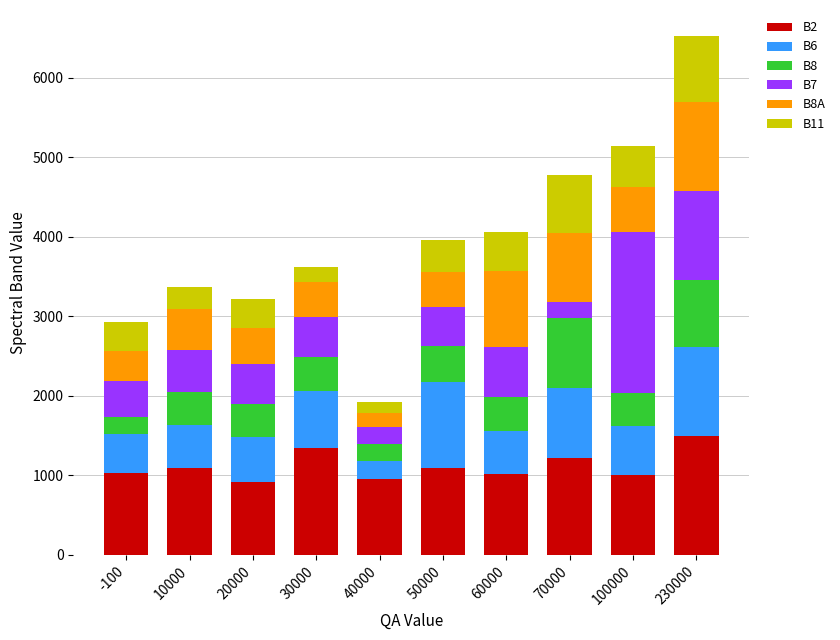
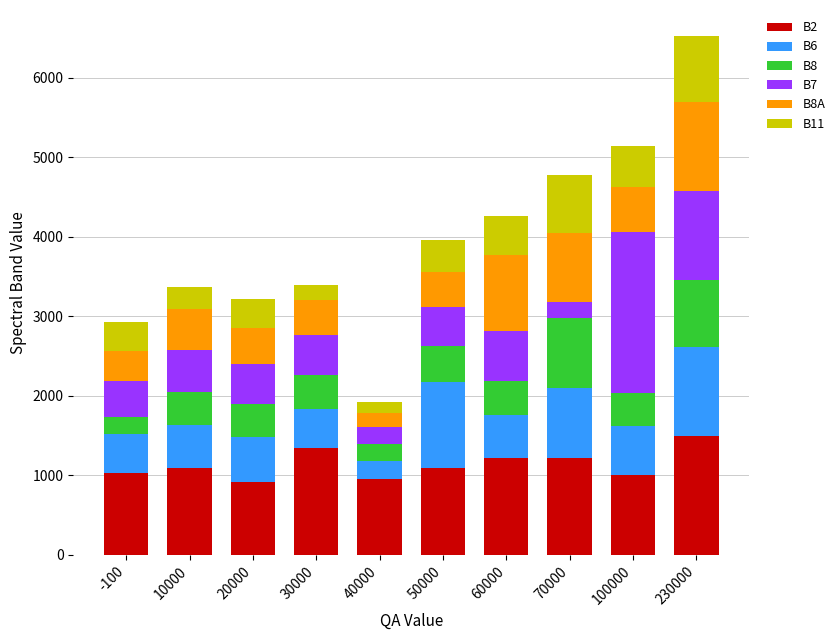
  {
    "B2": {
      "-100": 1000,
      "10000": 1100,
      "20000": 900,
      "30000": 1300,
      "40000": 1000,
      "50000": 1100,
-     "60000": 1000,
+     "60000": 1200,
      "70000": 1200,
      "100000": 1000,
      "230000": 1500
    },
    "B6": {
      "-100": 500,
      "10000": 500,
      "20000": 600,
-     "30000": 700,
+     "30000": 500,
      "40000": 200,
      "50000": 1100,
      "60000": 500,
      "70000": 900,
      "100000": 600,
      "230000": 1100
    },
    "B8": {
      "-100": 200,
      "10000": 400,
      "20000": 400,
      "30000": 400,
      "40000": 200,
      "50000": 500,
      "60000": 400,
      "70000": 900,
      "100000": 400,
      "230000": 800
    },
    "B7": {
      "-100": 500,
      "10000": 500,
      "20000": 500,
      "30000": 500,
      "40000": 200,
      "50000": 500,
      "60000": 600,
      "70000": 200,
      "100000": 2000,
      "230000": 1100
    },
    "B8A": {
      "-100": 400,
      "10000": 500,
      "20000": 500,
      "30000": 400,
      "40000": 200,
      "50000": 400,
      "60000": 1000,
      "70000": 900,
      "100000": 600,
      "230000": 1100
    },
    "B11": {
      "-100": 400,
      "10000": 300,
      "20000": 400,
      "30000": 200,
      "40000": 100,
      "50000": 400,
      "60000": 500,
      "70000": 700,
      "100000": 500,
      "230000": 800
    }
  }
